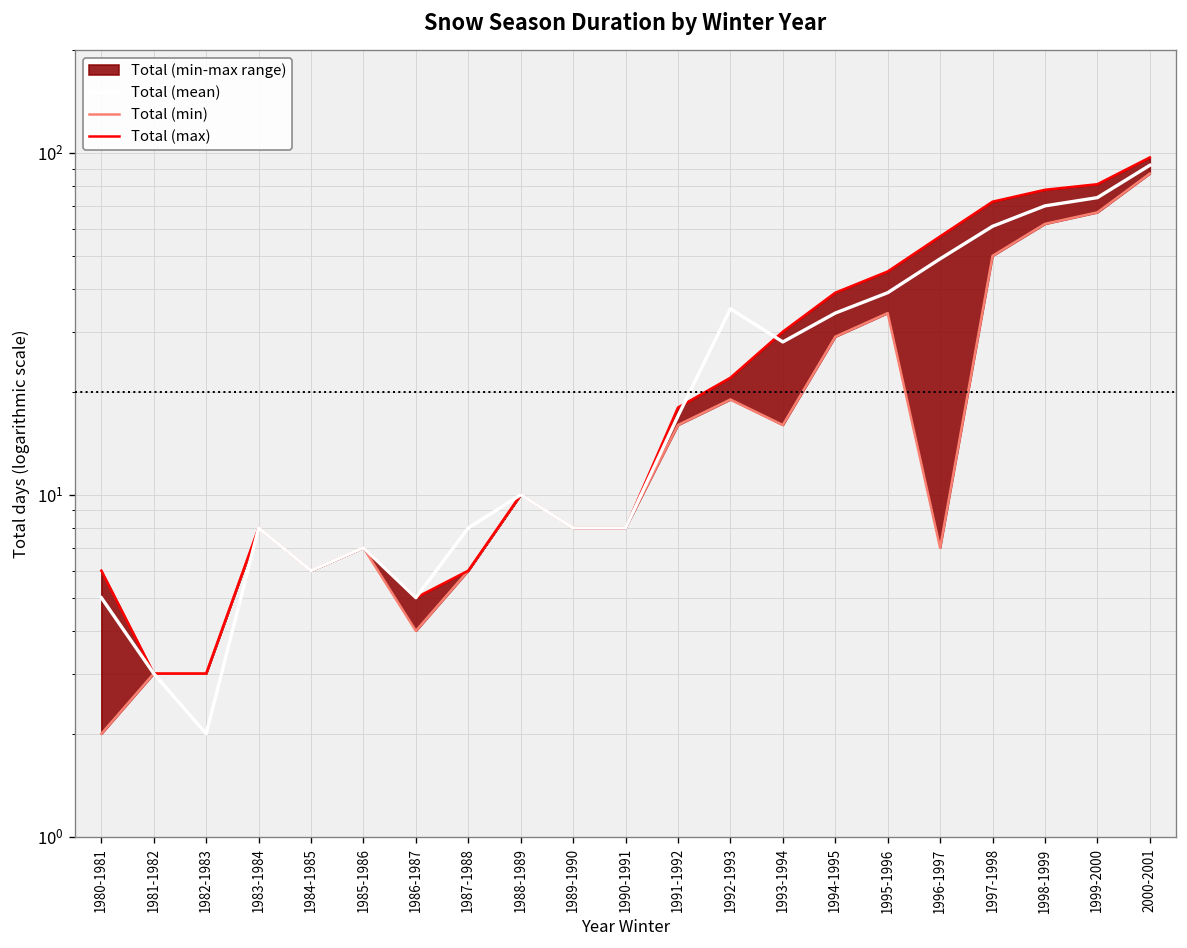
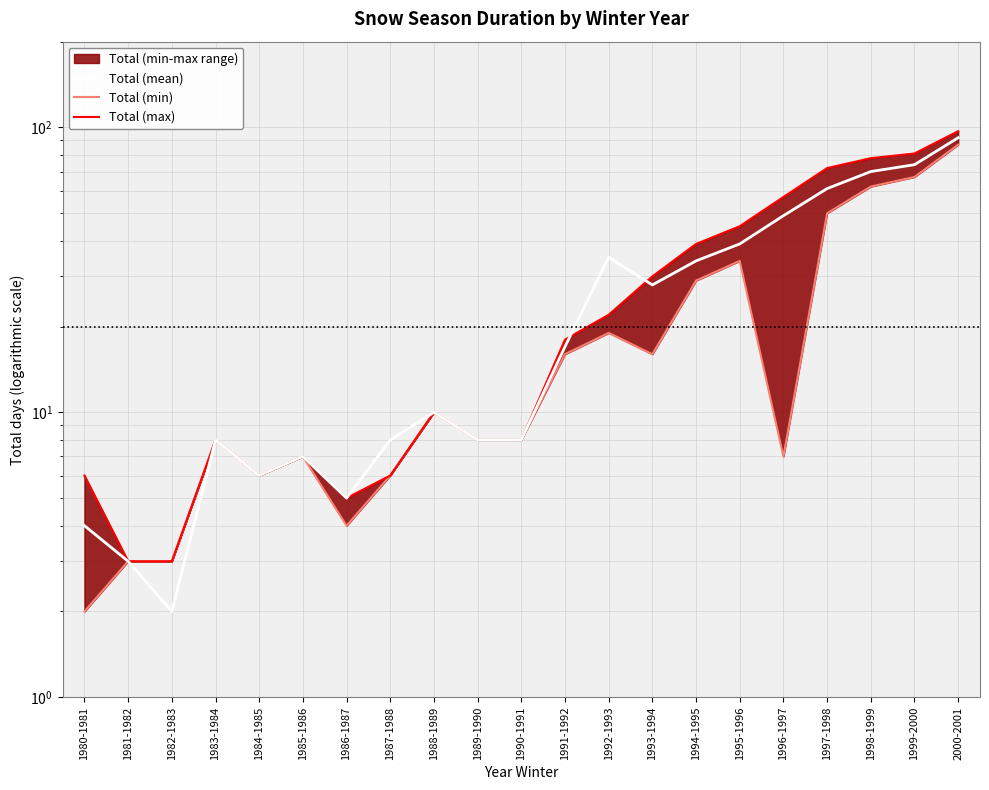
  {
    "Total (mean)": {
-     "1980-1981": 5,
+     "1980-1981": 4,
      "1982-1983": 2,
      "1987-1988": 8,
      "1991-1992": 17,
      "1992-1993": 35,
      "1993-1994": 28,
      "1994-1995": 34,
      "1995-1996": 39,
      "1996-1997": 49,
      "1997-1998": 61,
      "1998-1999": 70,
      "1999-2000": 74,
      "2000-2001": 92
    },
    "Total (min)": {
      "1980-1981": 2,
      "1986-1987": 4,
      "1991-1992": 16,
      "1992-1993": 19,
      "1993-1994": 16,
      "1994-1995": 29,
      "1995-1996": 34,
      "1996-1997": 7,
      "1997-1998": 50,
      "1998-1999": 62,
      "1999-2000": 67,
      "2000-2001": 87
    },
    "Total (min-max range)": {
      "1980-1981": 6,
      "1991-1992": 18,
      "1992-1993": 22,
      "1993-1994": 30,
      "1994-1995": 39,
      "1995-1996": 45,
      "1996-1997": 57,
      "1997-1998": 72,
      "1998-1999": 78,
      "1999-2000": 81,
      "2000-2001": 97
    }
  }
